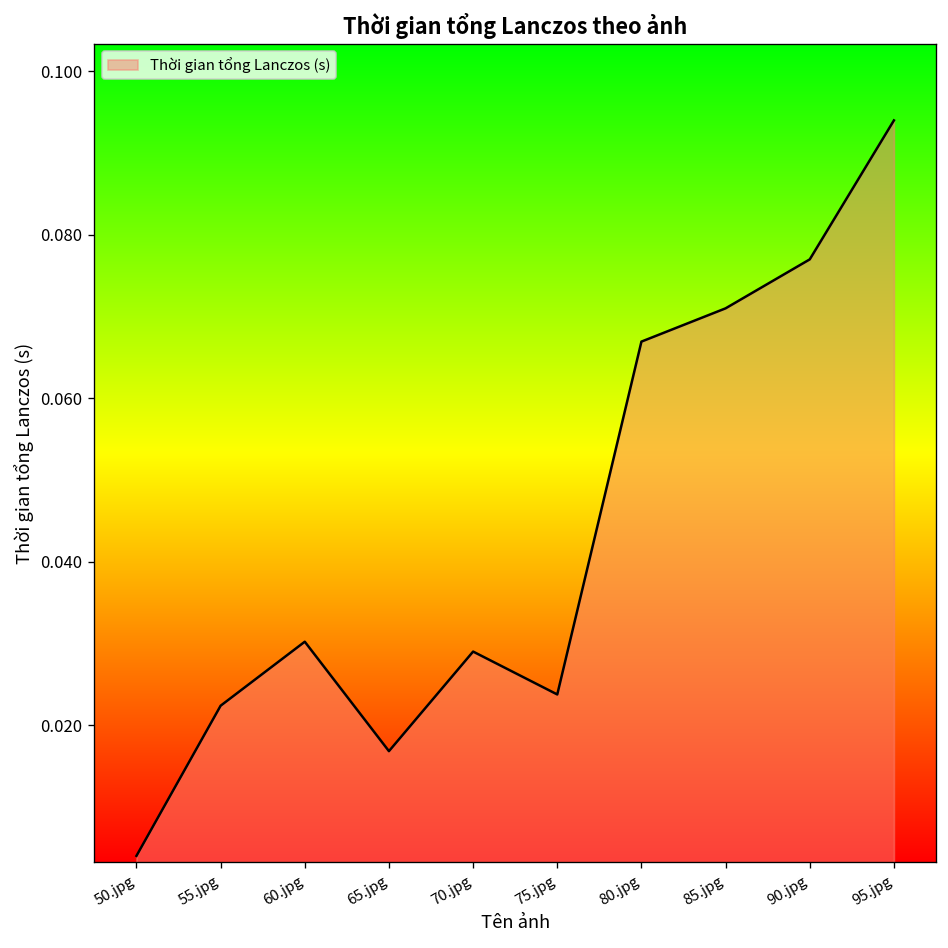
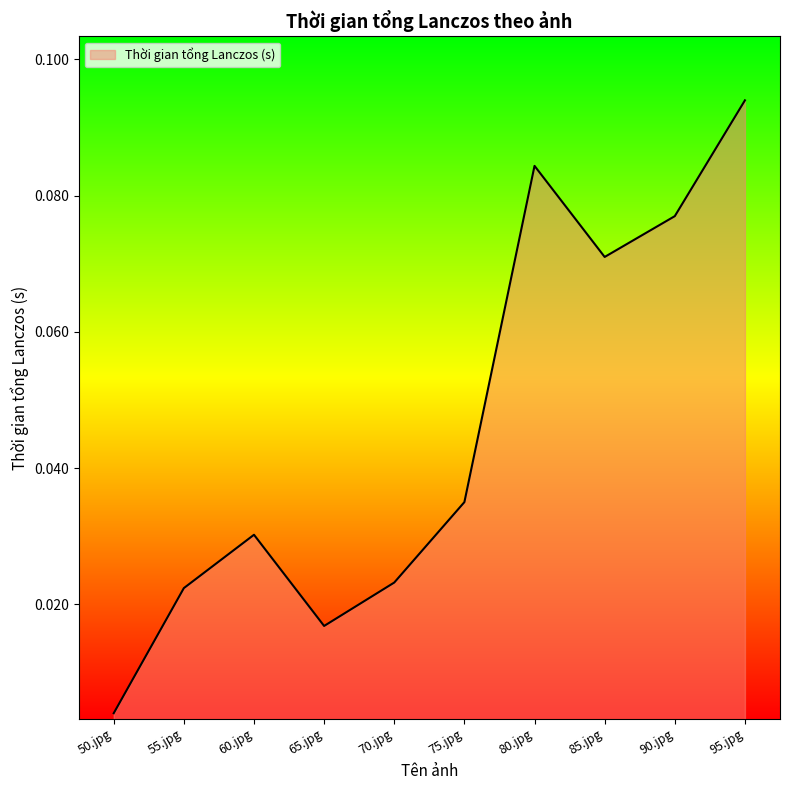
  {
    "50.jpg": 0.004,
    "55.jpg": 0.022,
    "60.jpg": 0.030,
    "65.jpg": 0.017,
-   "70.jpg": 0.029,
-   "75.jpg": 0.024,
-   "80.jpg": 0.067,
+   "70.jpg": 0.023,
+   "75.jpg": 0.035,
+   "80.jpg": 0.084,
    "85.jpg": 0.071,
    "90.jpg": 0.077,
    "95.jpg": 0.094
  }
